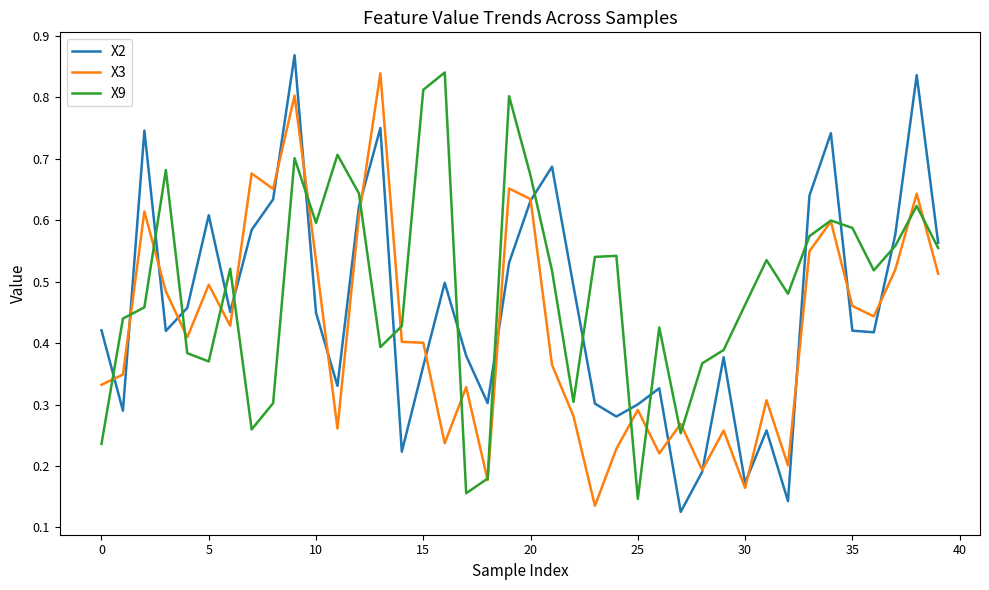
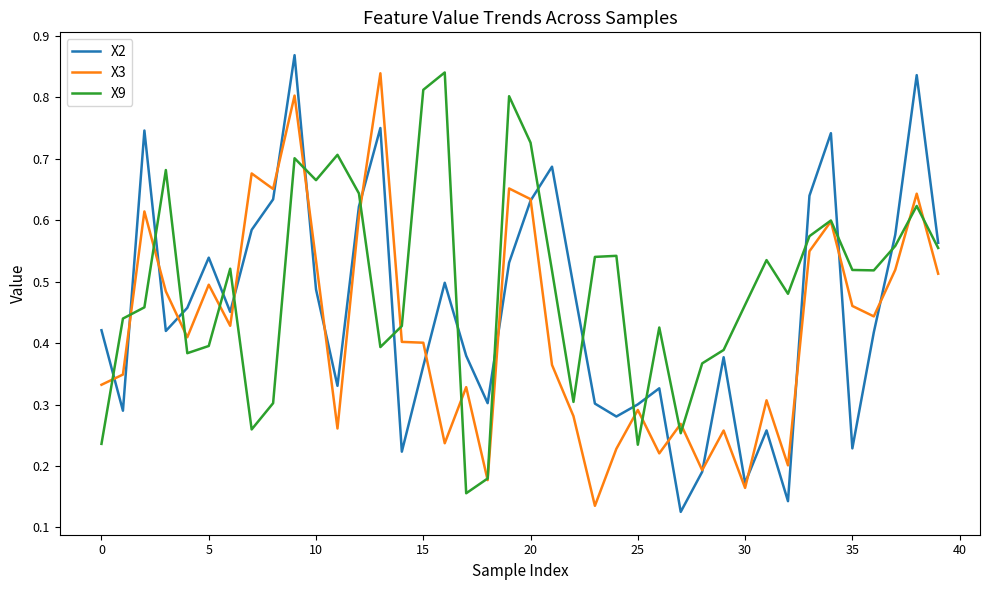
  {
    "X2": {
      "0": 0.42,
-     "5": 0.61,
-     "10": 0.45,
+     "5": 0.54,
+     "10": 0.49,
      "15": 0.36,
      "25": 0.30,
      "30": 0.17,
-     "35": 0.42
+     "35": 0.23
    },
    "X3": {
      "0": 0.33,
      "5": 0.50,
      "10": 0.53,
      "15": 0.40,
      "25": 0.29,
      "30": 0.16,
      "35": 0.46
    },
    "X9": {
      "0": 0.24,
-     "5": 0.37,
-     "10": 0.60,
+     "5": 0.40,
+     "10": 0.67,
      "15": 0.81,
-     "20": 0.67,
-     "25": 0.15,
+     "20": 0.73,
+     "25": 0.23,
      "30": 0.46,
-     "35": 0.59
+     "35": 0.52
    }
  }
